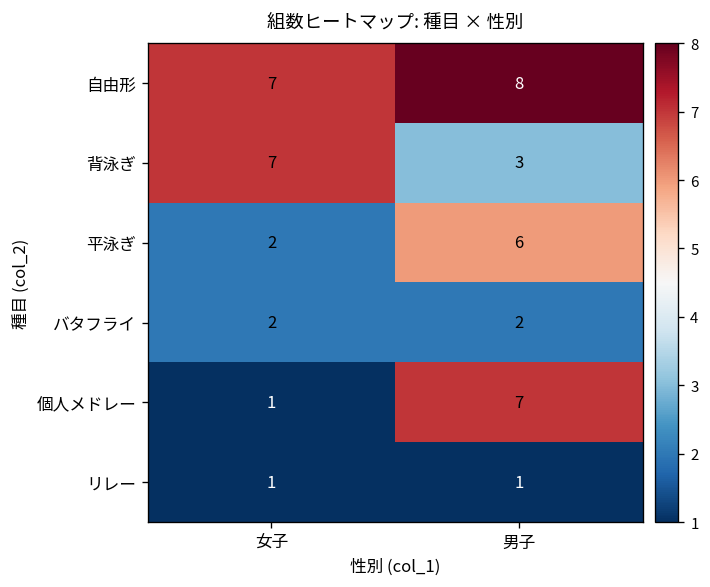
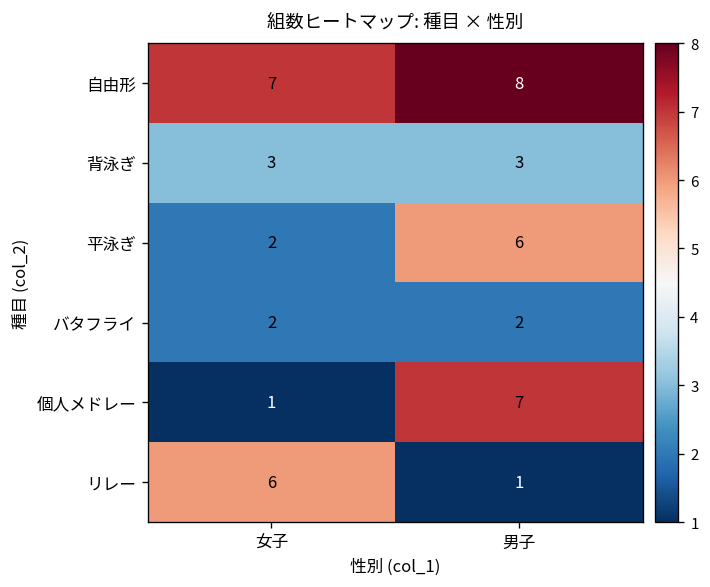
  {
    "自由形": {
      "女子": 7,
      "男子": 8
    },
    "背泳ぎ": {
-     "女子": 7,
+     "女子": 3,
      "男子": 3
    },
    "平泳ぎ": {
      "女子": 2,
      "男子": 6
    },
    "バタフライ": {
      "女子": 2,
      "男子": 2
    },
    "個人メドレー": {
      "女子": 1,
      "男子": 7
    },
    "リレー": {
-     "女子": 1,
+     "女子": 6,
      "男子": 1
    }
  }
